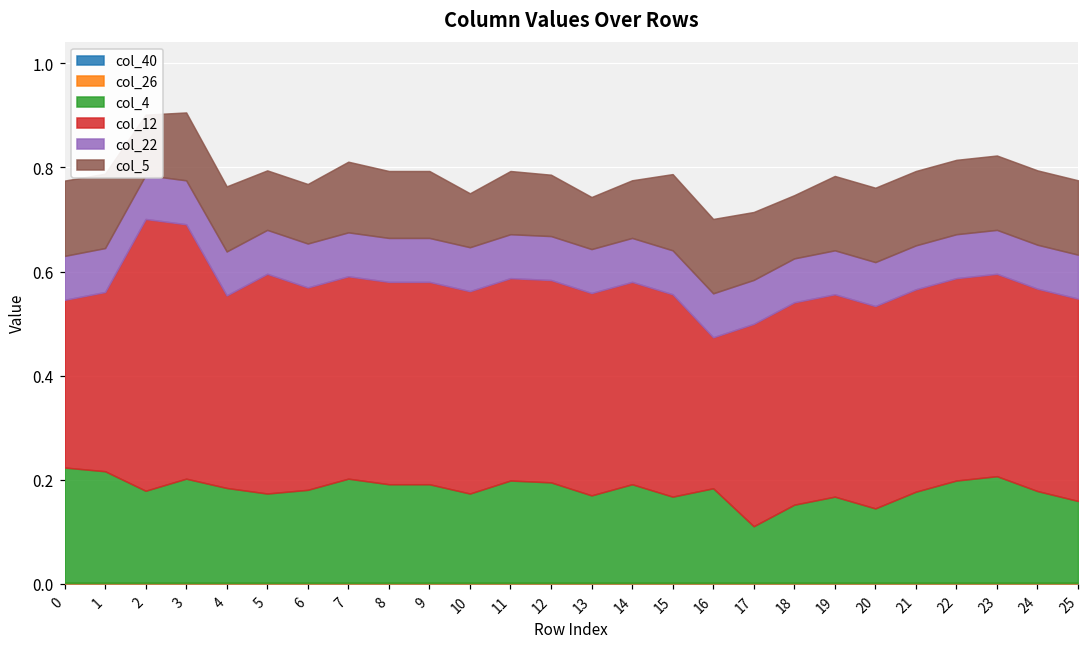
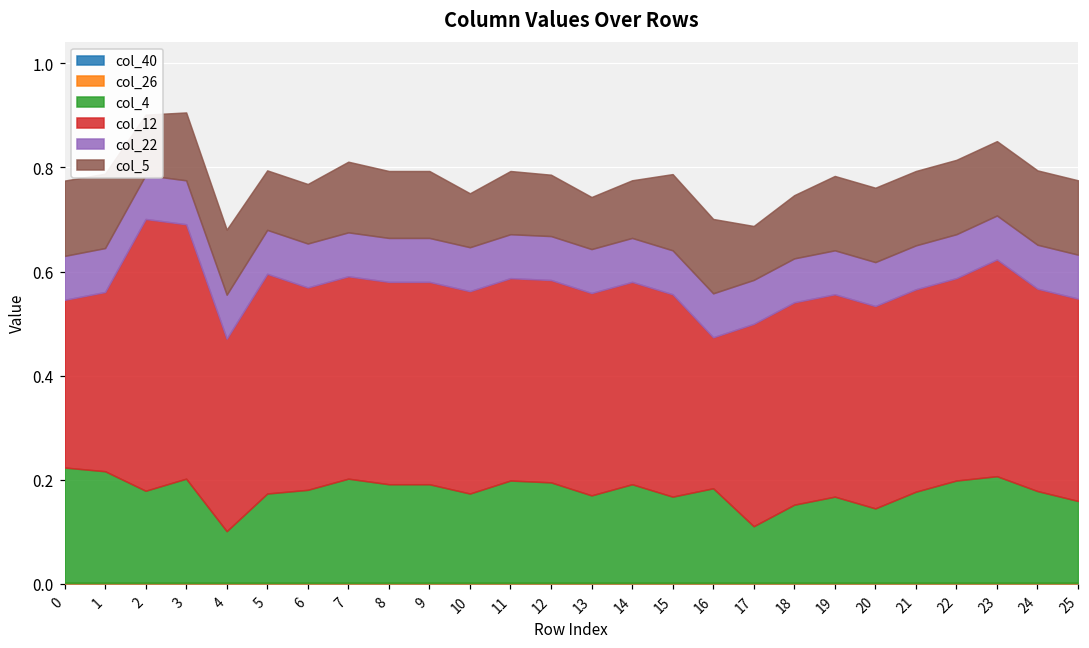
  {
    "col_4": {
      "0": 0.22,
      "1": 0.21,
      "2": 0.18,
      "3": 0.20,
-     "4": 0.18,
+     "4": 0.10,
      "5": 0.17,
      "6": 0.18,
      "7": 0.20,
      "8": 0.19,
      "9": 0.19,
      "10": 0.17,
      "11": 0.20,
      "12": 0.19,
      "13": 0.17,
      "14": 0.19,
      "15": 0.17,
      "16": 0.18,
      "17": 0.11,
      "18": 0.15,
      "19": 0.17,
      "20": 0.14,
      "21": 0.18,
      "22": 0.20,
      "23": 0.20,
      "24": 0.18,
      "25": 0.16
    },
    "col_12": {
      "0": 0.32,
      "1": 0.34,
      "2": 0.52,
      "3": 0.49,
      "4": 0.37,
      "5": 0.42,
      "6": 0.39,
      "7": 0.39,
      "8": 0.39,
      "9": 0.39,
      "10": 0.39,
      "11": 0.39,
      "12": 0.39,
      "13": 0.39,
      "14": 0.39,
      "15": 0.39,
      "16": 0.29,
      "17": 0.39,
      "18": 0.39,
      "19": 0.39,
      "20": 0.39,
      "21": 0.39,
      "22": 0.39,
-     "23": 0.39,
+     "23": 0.42,
      "24": 0.39,
      "25": 0.39
    },
    "col_22": {
      "0": 0.08,
      "1": 0.08,
      "3": 0.08,
      "4": 0.08,
      "5": 0.08,
      "6": 0.08,
      "7": 0.08,
      "8": 0.08,
      "9": 0.08,
      "10": 0.08,
      "11": 0.08,
      "12": 0.08,
      "13": 0.08,
      "14": 0.08,
      "15": 0.08,
      "16": 0.08,
      "17": 0.08,
      "18": 0.08,
      "19": 0.08,
      "20": 0.08,
      "21": 0.08,
      "22": 0.08,
      "23": 0.08,
      "24": 0.08,
      "25": 0.08
    },
    "col_5": {
      "0": 0.14,
      "3": 0.13,
      "4": 0.13,
      "5": 0.11,
      "6": 0.11,
      "7": 0.14,
      "8": 0.13,
      "9": 0.13,
      "10": 0.10,
      "11": 0.12,
      "12": 0.12,
      "13": 0.10,
      "14": 0.11,
      "15": 0.15,
      "16": 0.14,
-     "17": 0.13,
+     "17": 0.10,
      "18": 0.12,
      "19": 0.14,
      "20": 0.14,
      "21": 0.14,
      "22": 0.14,
      "23": 0.14,
      "24": 0.14,
      "25": 0.14
    }
  }
